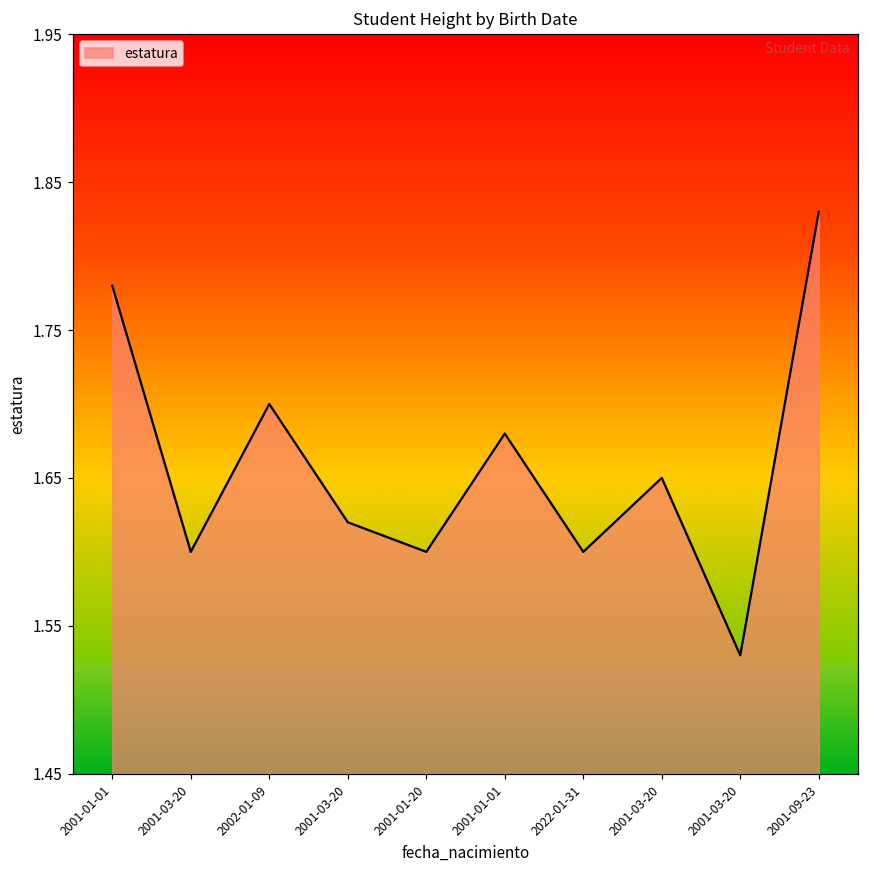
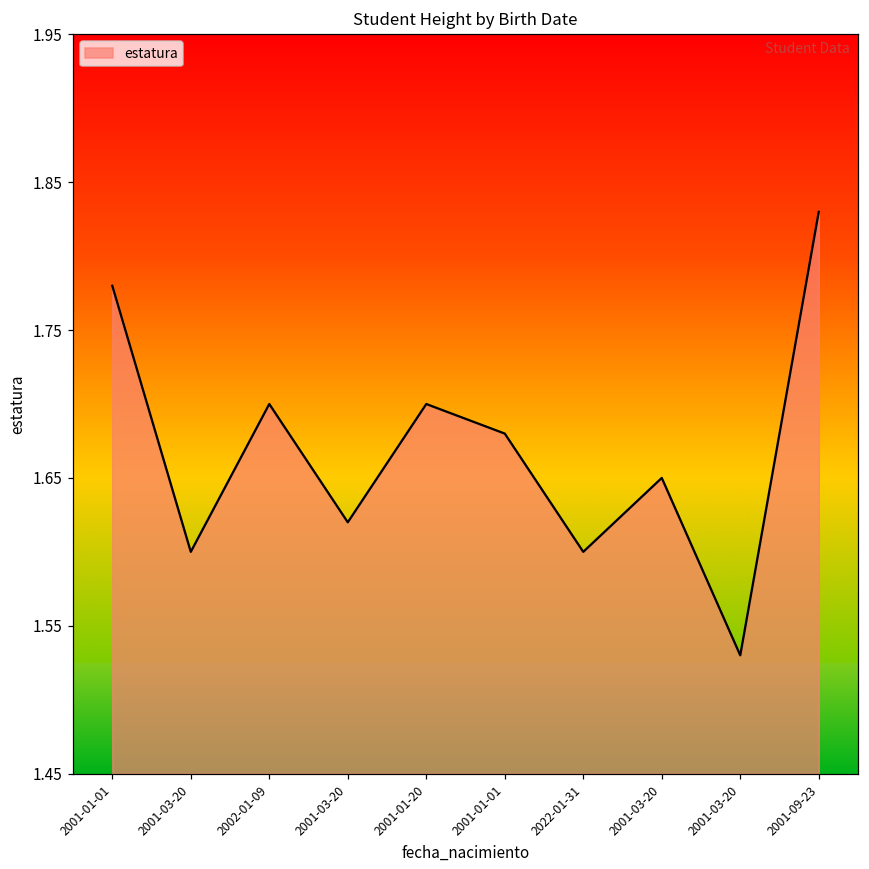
  {
    "2002-01-09": 1.7,
-   "2001-01-20": 1.6,
+   "2001-01-20": 1.7,
    "2022-01-31": 1.6,
    "2001-09-23": 1.830
  }
